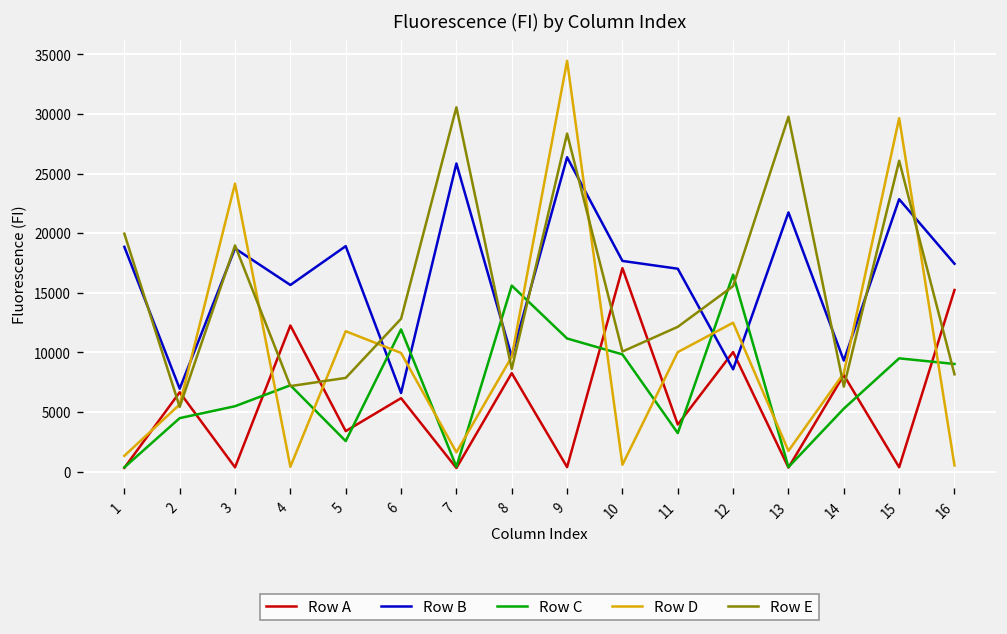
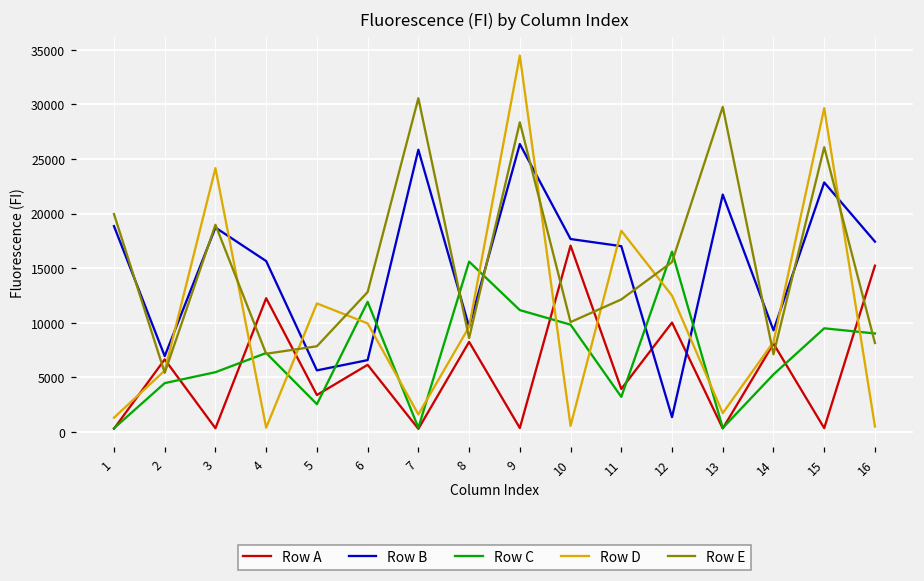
  {
    "Row A": {
      "2": 7000,
      "3": 0,
      "4": 12000,
      "5": 3000,
      "6": 6000,
      "8": 8000,
      "9": 0,
      "10": 17000,
      "11": 4000,
      "12": 10000,
      "15": 0,
      "16": 15000
    },
    "Row B": {
      "1": 19000,
      "2": 7000,
      "4": 16000,
-     "5": 19000,
+     "5": 6000,
      "6": 7000,
      "7": 26000,
      "9": 26000,
      "10": 18000,
      "11": 17000,
-     "12": 9000,
+     "12": 1000,
      "13": 22000,
      "14": 9000,
      "15": 23000,
      "16": 17000
    },
    "Row C": {
      "2": 4000,
      "3": 5000,
      "5": 3000,
      "6": 12000,
      "8": 16000,
      "9": 11000,
      "11": 3000,
      "12": 17000,
      "14": 5000,
      "15": 9000,
      "16": 9000
    },
    "Row D": {
      "1": 1000,
      "3": 24000,
      "4": 0,
      "5": 12000,
      "6": 10000,
      "7": 2000,
      "9": 34000,
      "10": 1000,
-     "11": 10000,
+     "11": 18000,
      "12": 12000,
      "13": 2000,
      "15": 30000,
      "16": 1000
    },
    "Row E": {
      "1": 20000,
      "5": 8000,
      "6": 13000,
      "7": 31000,
      "8": 9000,
      "9": 28000,
      "11": 12000,
      "12": 16000,
      "13": 30000,
      "14": 7000,
      "15": 26000,
      "16": 8000
    }
  }
